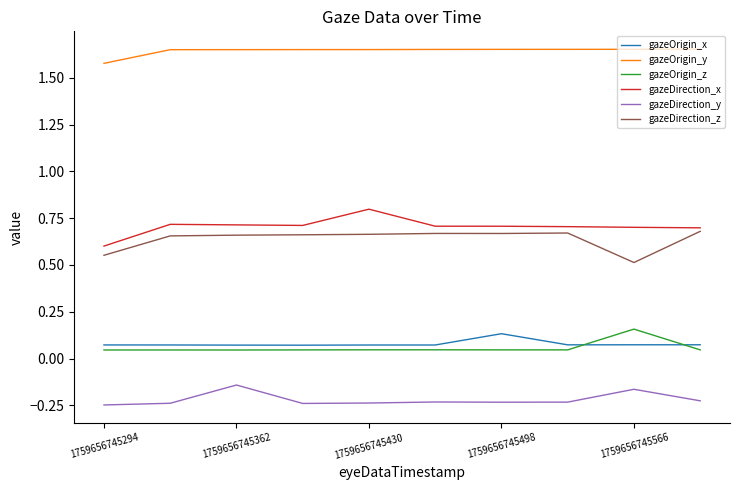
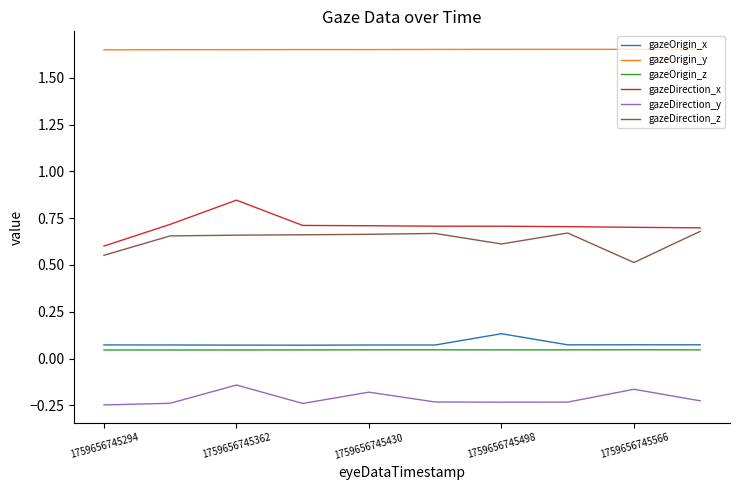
  {
    "gazeOrigin_x": {
      "1759656745294": 0.07,
      "1759656745362": 0.07,
      "1759656745430": 0.07,
      "1759656745498": 0.13,
      "1759656745566": 0.07
    },
    "gazeOrigin_y": {
-     "1759656745294": 1.58,
+     "1759656745294": 1.65,
      "1759656745362": 1.65,
      "1759656745430": 1.65,
      "1759656745498": 1.65
    },
    "gazeOrigin_z": {
      "1759656745294": 0.05,
      "1759656745362": 0.05,
      "1759656745430": 0.05,
      "1759656745498": 0.05,
-     "1759656745566": 0.16
+     "1759656745566": 0.05
    },
    "gazeDirection_x": {
      "1759656745294": 0.60,
-     "1759656745362": 0.71,
-     "1759656745430": 0.80,
+     "1759656745362": 0.85,
+     "1759656745430": 0.71,
      "1759656745498": 0.71,
      "1759656745566": 0.70
    },
    "gazeDirection_y": {
      "1759656745294": -0.25,
      "1759656745362": -0.14,
-     "1759656745430": -0.24,
+     "1759656745430": -0.18,
      "1759656745498": -0.23,
      "1759656745566": -0.16
    },
    "gazeDirection_z": {
      "1759656745294": 0.55,
      "1759656745362": 0.66,
      "1759656745430": 0.66,
-     "1759656745498": 0.67,
+     "1759656745498": 0.61,
      "1759656745566": 0.51
    }
  }
